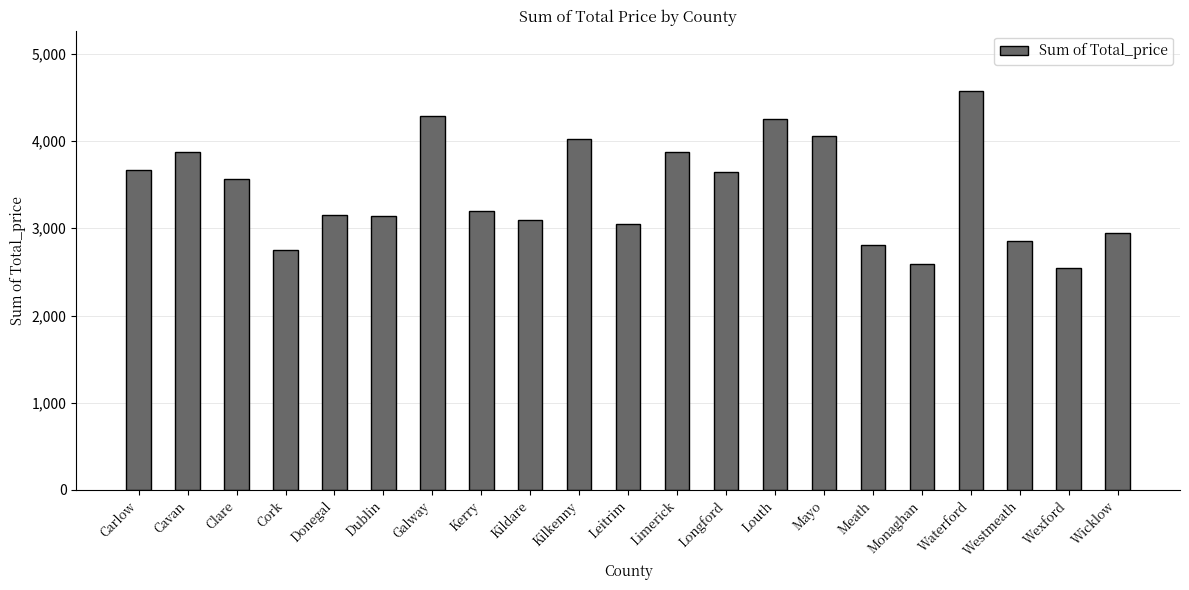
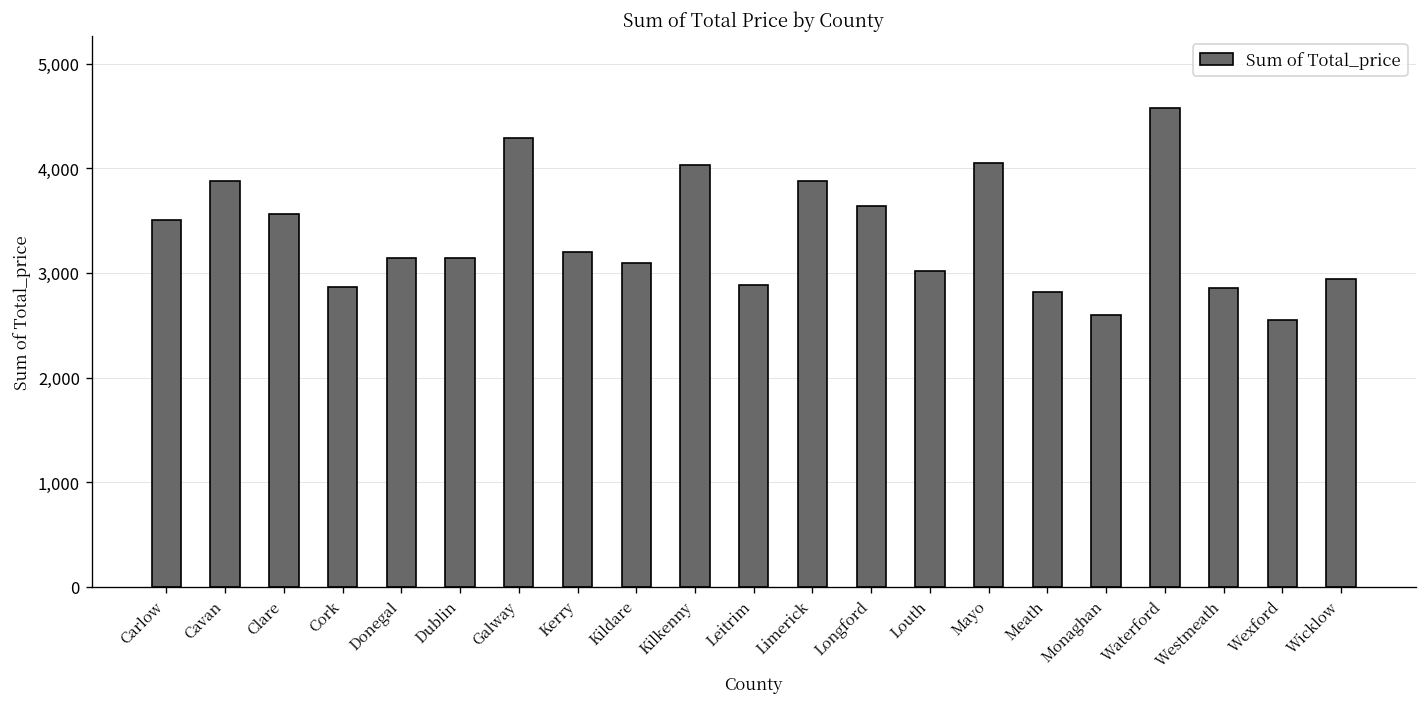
  {
-   "Carlow": "3,700",
+   "Carlow": "3,500",
    "Cavan": "3,900",
    "Clare": "3,600",
-   "Cork": "2,700",
+   "Cork": "2,900",
    "Donegal": "3,100",
    "Dublin": "3,100",
    "Galway": "4,300",
    "Kerry": "3,200",
    "Kildare": "3,100",
    "Kilkenny": "4,000",
-   "Leitrim": "3,100",
+   "Leitrim": "2,900",
    "Limerick": "3,900",
    "Longford": "3,600",
-   "Louth": "4,300",
+   "Louth": "3,000",
    "Mayo": "4,100",
    "Meath": "2,800",
    "Monaghan": "2,600",
    "Waterford": "4,600",
    "Westmeath": "2,900",
    "Wexford": "2,500",
    "Wicklow": "2,900"
  }
